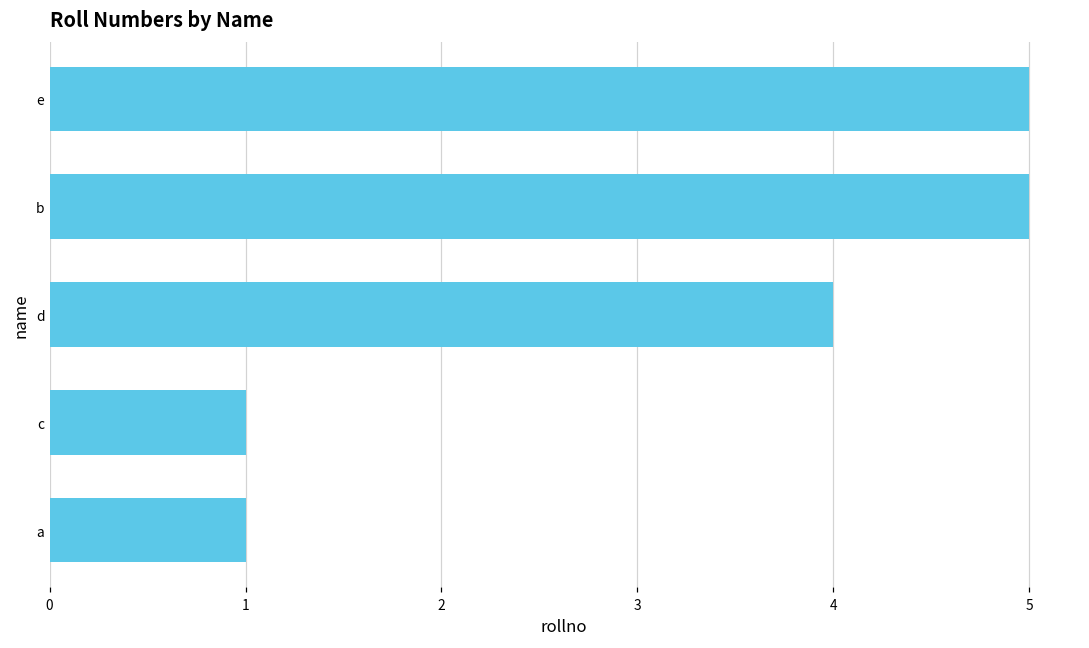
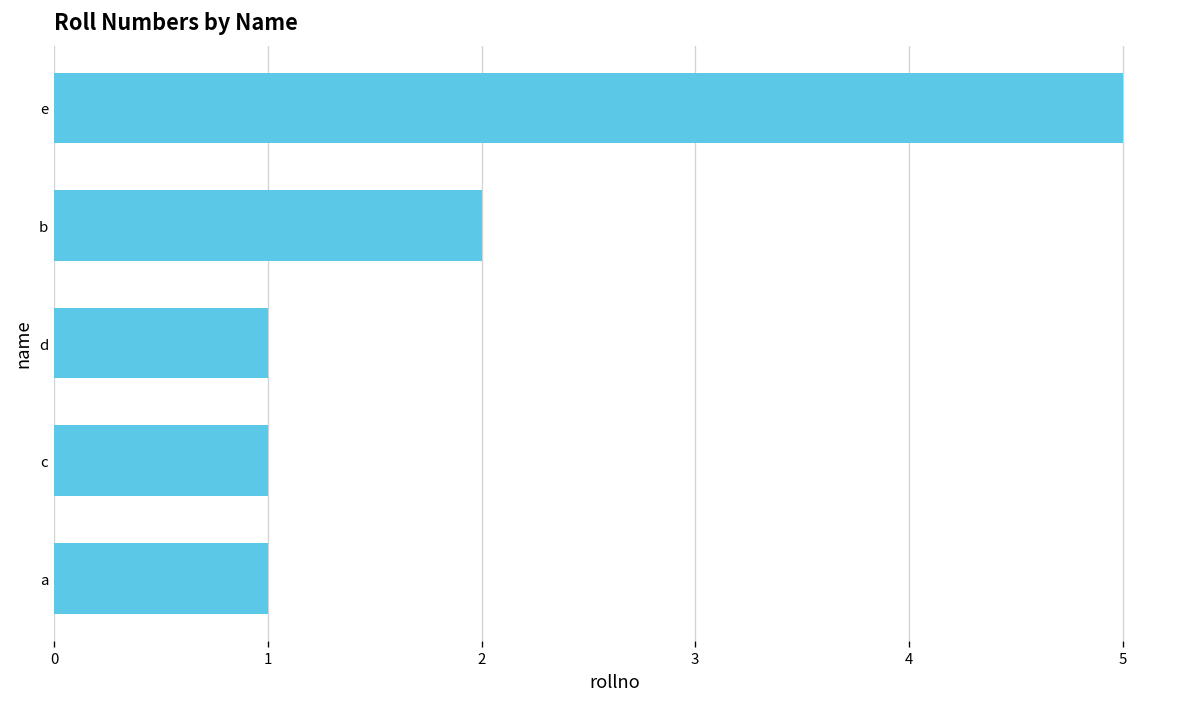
  {
    "e": 5,
-   "b": 5,
-   "d": 4,
+   "b": 2,
+   "d": 1,
    "c": 1,
    "a": 1
  }
